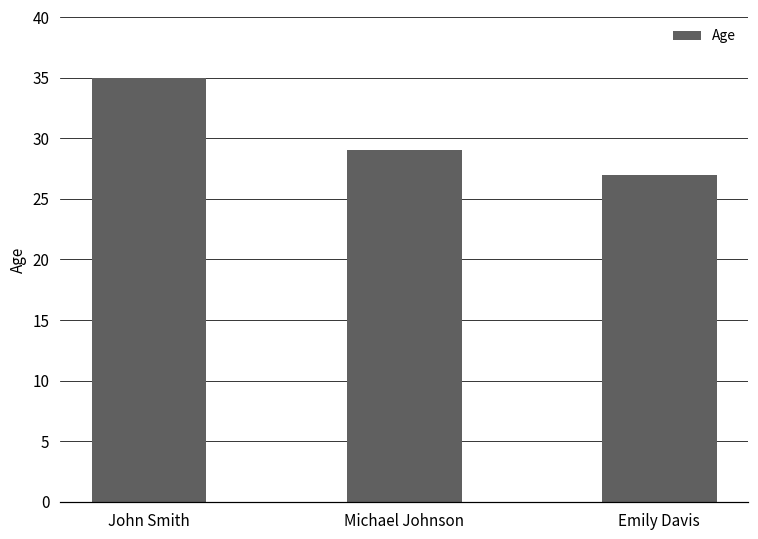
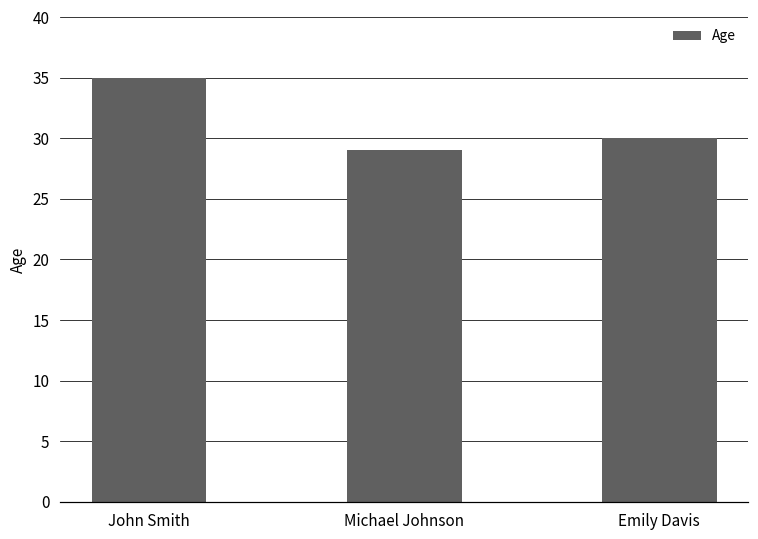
  {
    "John Smith": 35,
    "Michael Johnson": 29,
-   "Emily Davis": 27
+   "Emily Davis": 30
  }
